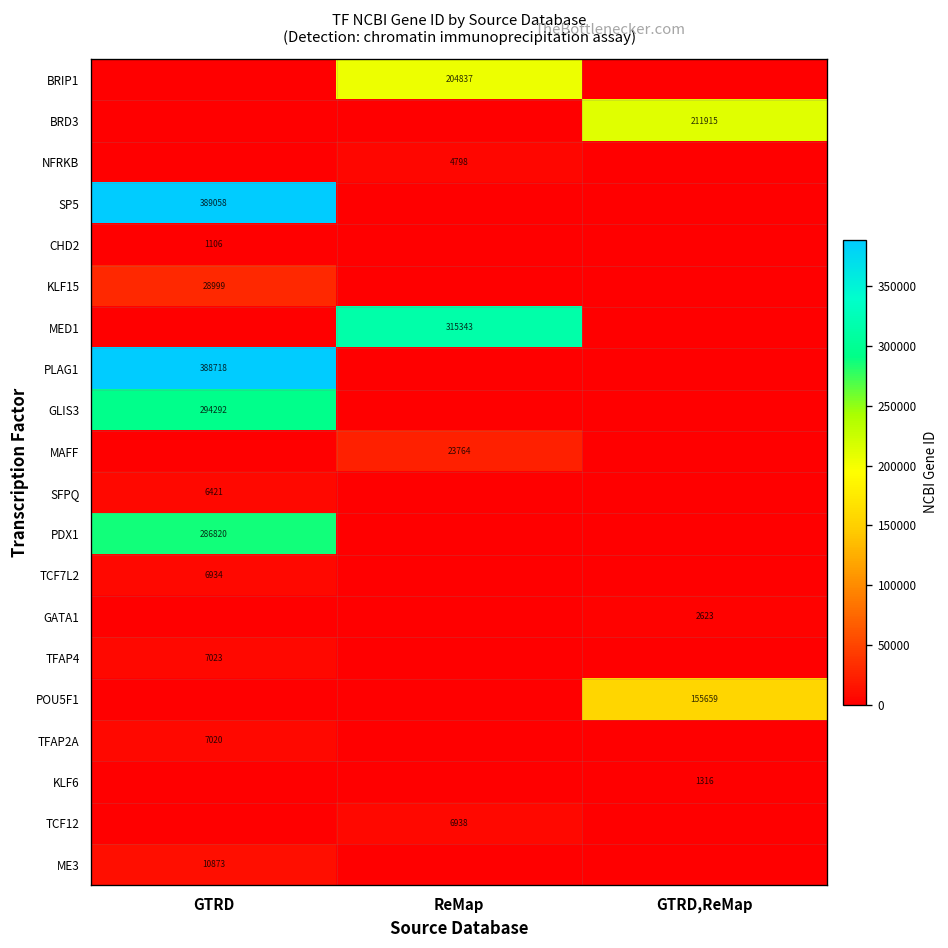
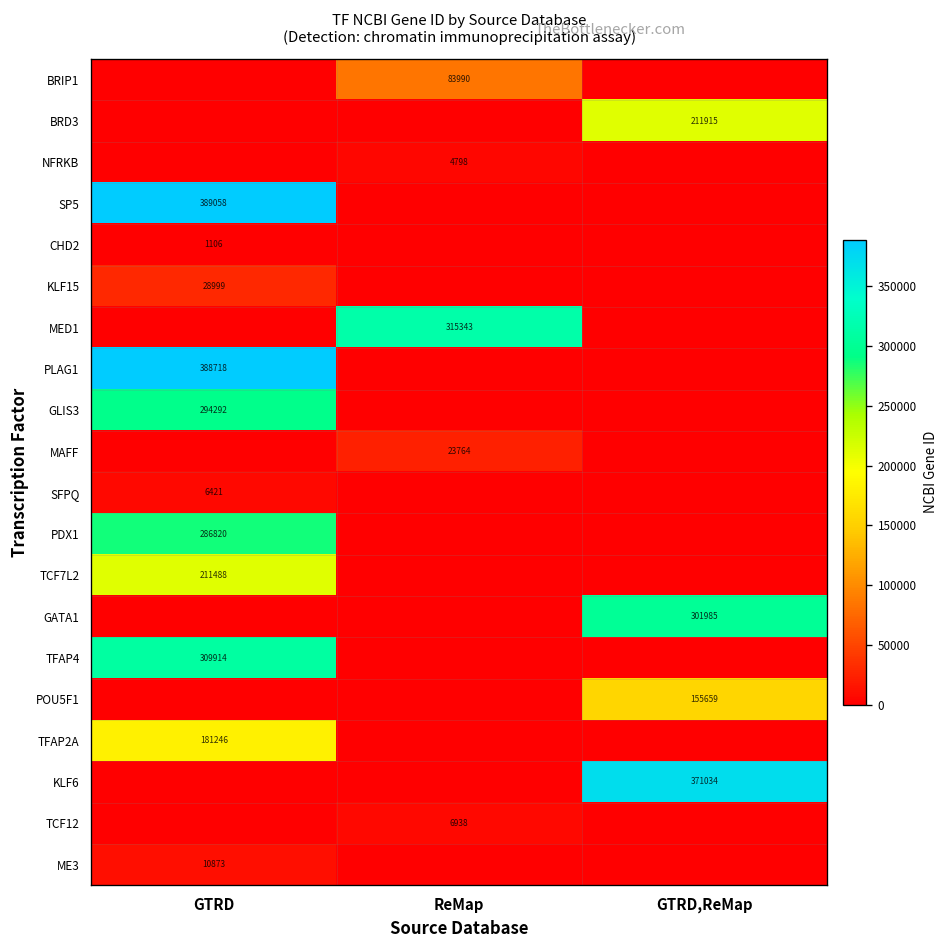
  {
    "BRIP1": {
-     "ReMap": 204837
+     "ReMap": 83990
    },
    "BRD3": {
      "GTRD,ReMap": 211915
    },
    "NFRKB": {
      "ReMap": 4798
    },
    "SP5": {
      "GTRD": 389058
    },
    "CHD2": {
      "GTRD": 1106
    },
    "KLF15": {
      "GTRD": 28999
    },
    "MED1": {
      "ReMap": 315343
    },
    "PLAG1": {
      "GTRD": 388718
    },
    "GLIS3": {
      "GTRD": 294292
    },
    "MAFF": {
      "ReMap": 23764
    },
    "SFPQ": {
      "GTRD": 6421
    },
    "PDX1": {
      "GTRD": 286820
    },
    "TCF7L2": {
-     "GTRD": 6934
+     "GTRD": 211488
    },
    "GATA1": {
-     "GTRD,ReMap": 2623
+     "GTRD,ReMap": 301985
    },
    "TFAP4": {
-     "GTRD": 7023
+     "GTRD": 309914
    },
    "POU5F1": {
      "GTRD,ReMap": 155659
    },
    "TFAP2A": {
-     "GTRD": 7020
+     "GTRD": 181246
    },
    "KLF6": {
-     "GTRD,ReMap": 1316
+     "GTRD,ReMap": 371034
    },
    "TCF12": {
      "ReMap": 6938
    },
    "ME3": {
      "GTRD": 10873
    }
  }
